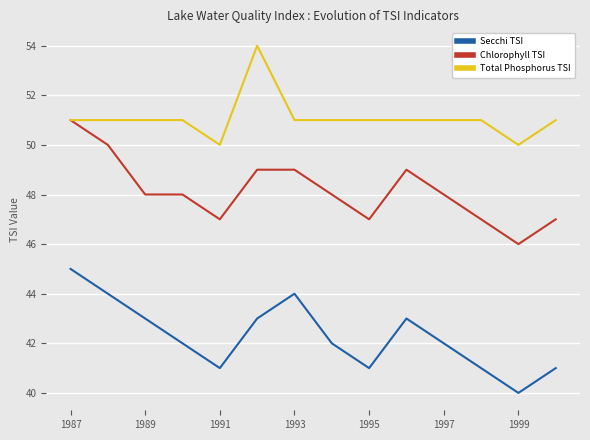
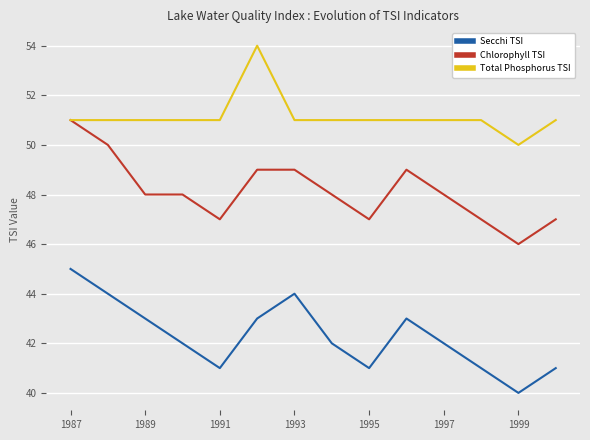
  {
    "Secchi TSI": {
      "1987": 45,
      "1989": 43,
      "1991": 41,
      "1993": 44,
      "1995": 41,
      "1997": 42,
      "1999": 40
    },
    "Chlorophyll TSI": {
      "1989": 48,
      "1991": 47,
      "1993": 49,
      "1995": 47,
      "1997": 48,
      "1999": 46
    },
    "Total Phosphorus TSI": {
      "1989": 51,
-     "1991": 50,
+     "1991": 51,
      "1993": 51,
      "1995": 51,
      "1997": 51,
      "1999": 50
    }
  }
